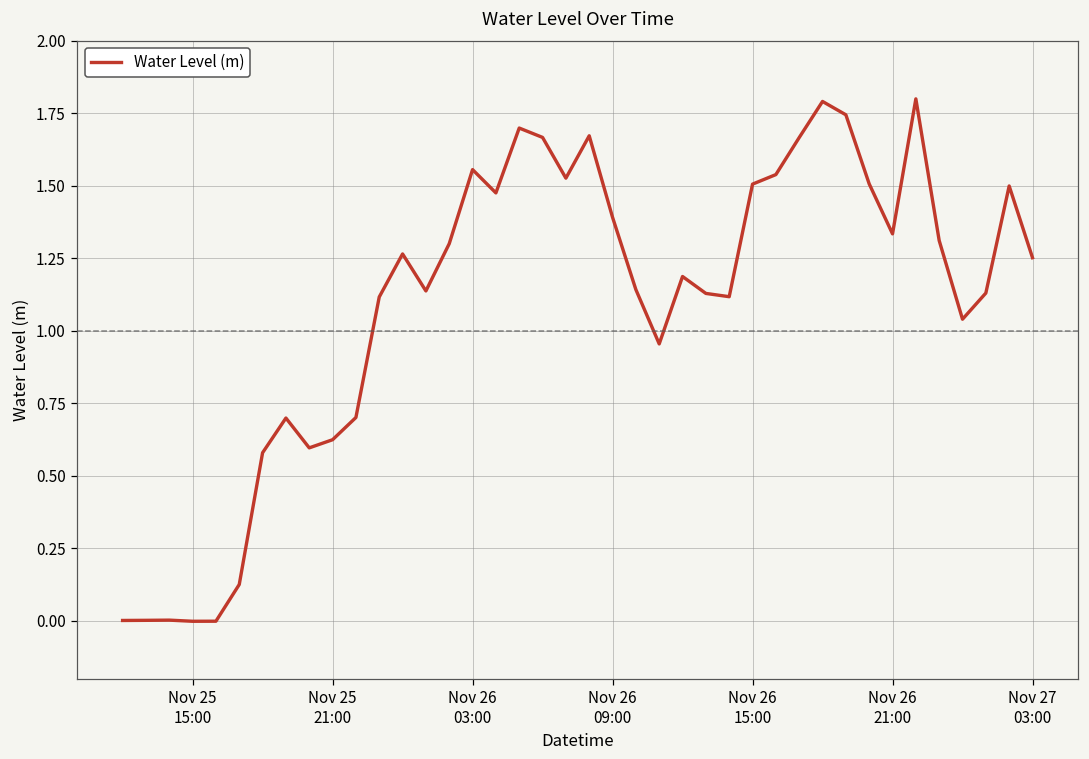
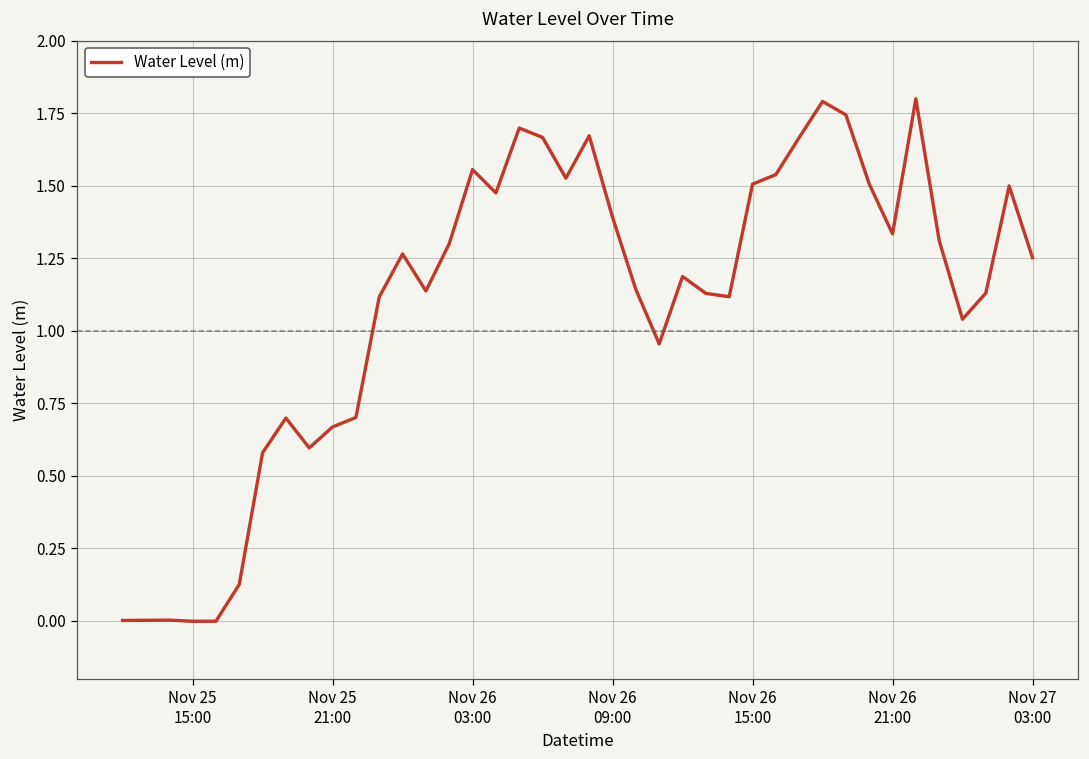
  {
    "Nov 25 15:00": 0.00,
-   "Nov 25 21:00": 0.62,
+   "Nov 25 21:00": 0.67,
    "Nov 26 03:00": 1.56,
    "Nov 26 09:00": 1.39,
    "Nov 26 15:00": 1.50,
    "Nov 26 21:00": 1.33,
    "Nov 27 03:00": 1.25
  }
